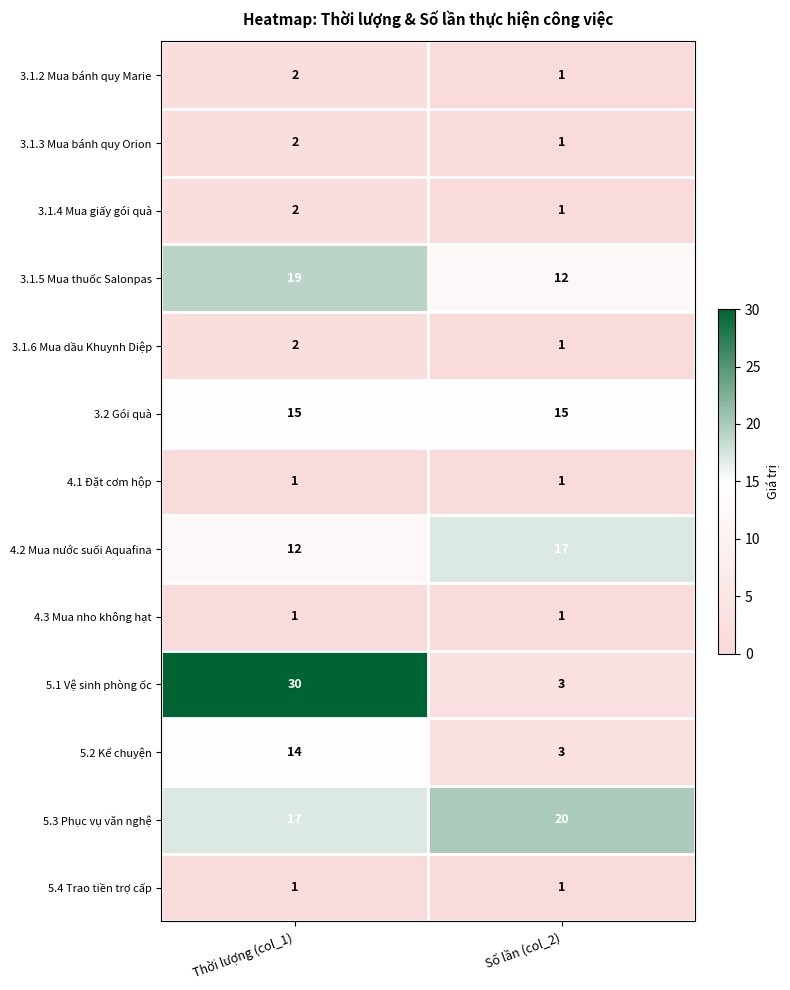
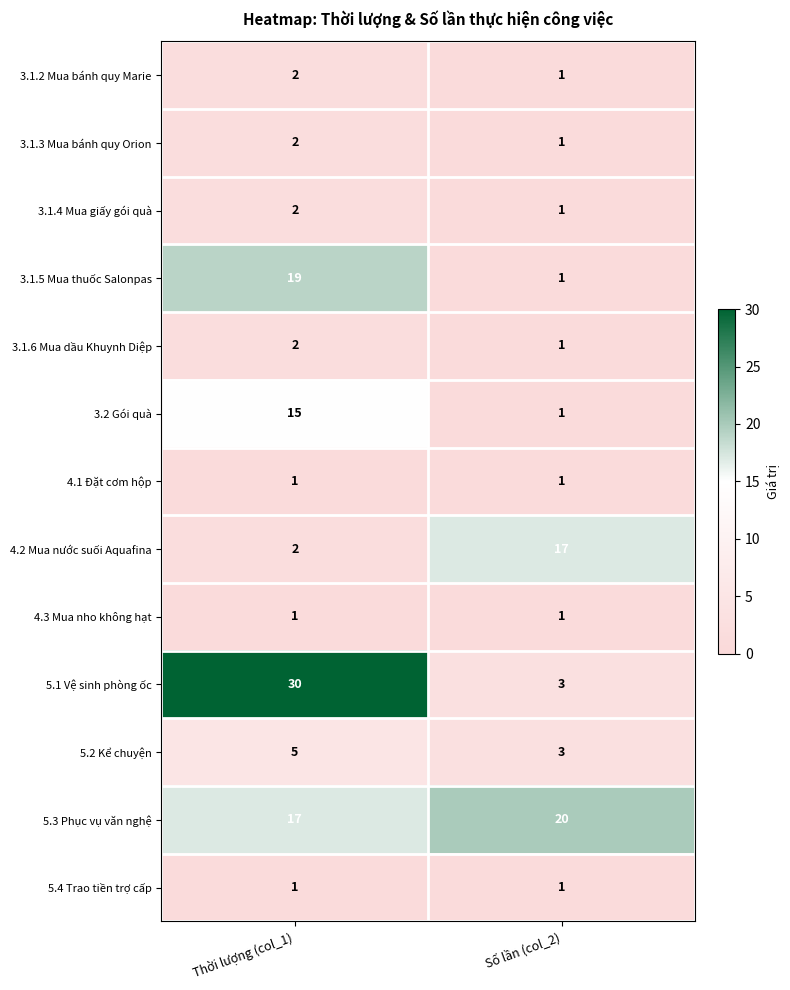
  {
    "3.1.2 Mua bánh quy Marie": {
      "Thời lượng (col_1)": 2,
      "Số lần (col_2)": 1
    },
    "3.1.3 Mua bánh quy Orion": {
      "Thời lượng (col_1)": 2,
      "Số lần (col_2)": 1
    },
    "3.1.4 Mua giấy gói quà": {
      "Thời lượng (col_1)": 2,
      "Số lần (col_2)": 1
    },
    "3.1.5 Mua thuốc Salonpas": {
      "Thời lượng (col_1)": 19,
-     "Số lần (col_2)": 12
+     "Số lần (col_2)": 1
    },
    "3.1.6 Mua dầu Khuynh Diệp": {
      "Thời lượng (col_1)": 2,
      "Số lần (col_2)": 1
    },
    "3.2 Gói quà": {
      "Thời lượng (col_1)": 15,
-     "Số lần (col_2)": 15
+     "Số lần (col_2)": 1
    },
    "4.1 Đặt cơm hộp": {
      "Thời lượng (col_1)": 1,
      "Số lần (col_2)": 1
    },
    "4.2 Mua nước suối Aquafina": {
-     "Thời lượng (col_1)": 12
+     "Thời lượng (col_1)": 2
    },
    "4.3 Mua nho không hạt": {
      "Thời lượng (col_1)": 1,
      "Số lần (col_2)": 1
    },
    "5.1 Vệ sinh phòng ốc": {
      "Thời lượng (col_1)": 30,
      "Số lần (col_2)": 3
    },
    "5.2 Kể chuyện": {
-     "Thời lượng (col_1)": 14,
+     "Thời lượng (col_1)": 5,
      "Số lần (col_2)": 3
    },
    "5.3 Phục vụ văn nghệ": {
      "Số lần (col_2)": 20
    },
    "5.4 Trao tiền trợ cấp": {
      "Thời lượng (col_1)": 1,
      "Số lần (col_2)": 1
    }
  }
